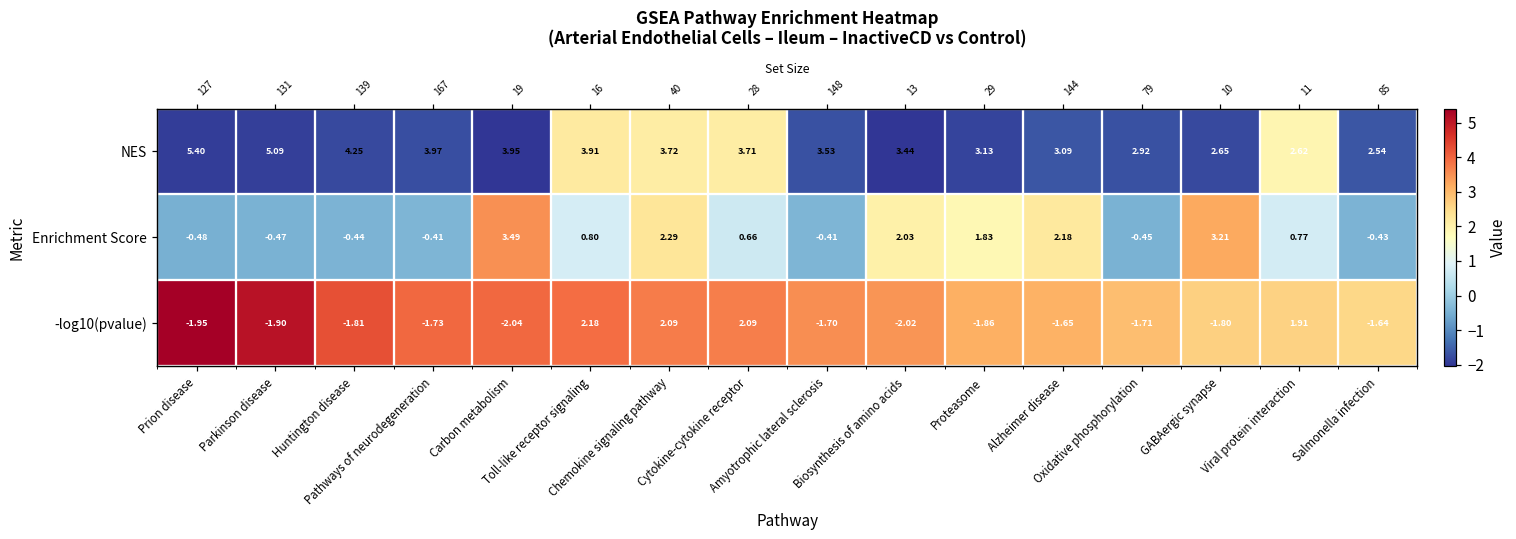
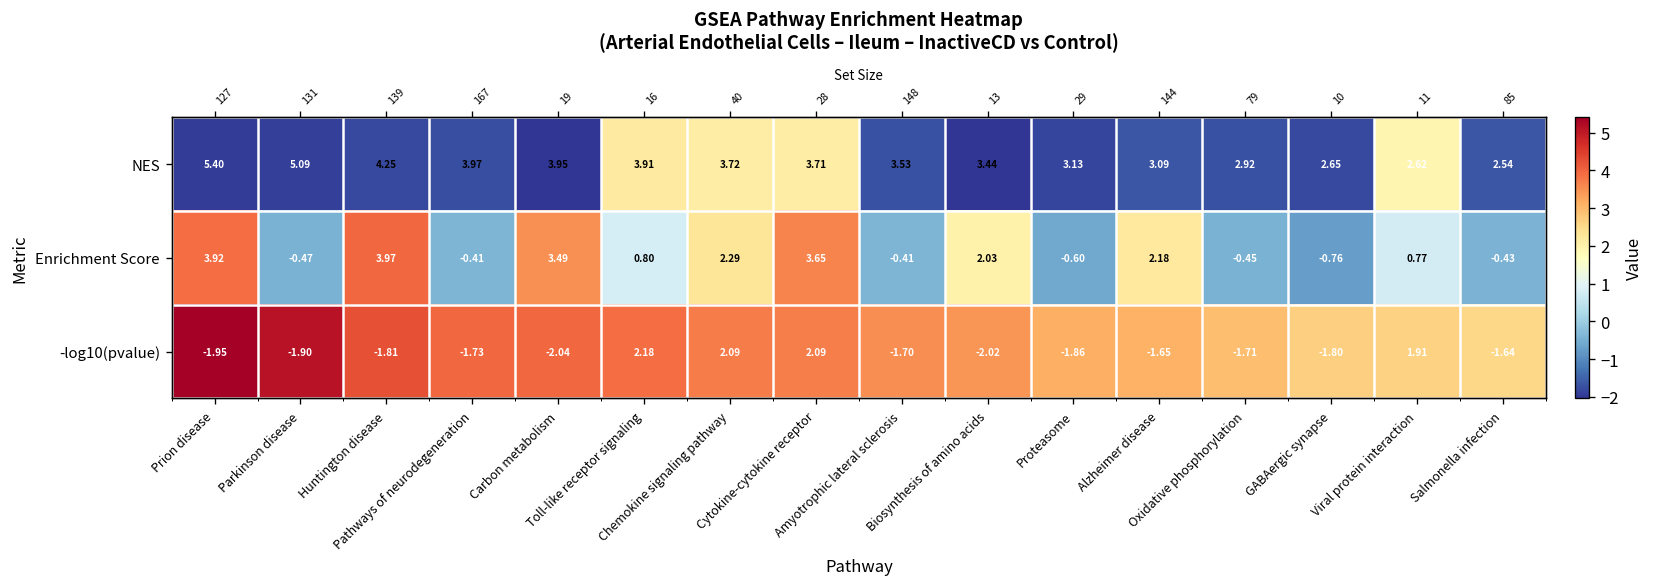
  {
    "NES": {
      "Prion disease": 5.40,
      "Parkinson disease": 5.09,
      "Huntington disease": 4.25,
      "Pathways of neurodegeneration": 3.97,
      "Carbon metabolism": 3.95,
      "Toll-like receptor signaling": 3.91,
      "Chemokine signaling pathway": 3.72,
      "Cytokine-cytokine receptor": 3.71,
      "Amyotrophic lateral sclerosis": 3.53,
      "Biosynthesis of amino acids": 3.44,
      "Proteasome": 3.13,
      "Alzheimer disease": 3.09,
      "Oxidative phosphorylation": 2.92,
      "GABAergic synapse": 2.65,
      "Viral protein interaction": 2.62,
      "Salmonella infection": 2.54
    },
    "Enrichment Score": {
-     "Prion disease": -0.48,
+     "Prion disease": 3.92,
      "Parkinson disease": -0.47,
-     "Huntington disease": -0.44,
+     "Huntington disease": 3.97,
      "Pathways of neurodegeneration": -0.41,
      "Carbon metabolism": 3.49,
      "Toll-like receptor signaling": 0.80,
      "Chemokine signaling pathway": 2.29,
-     "Cytokine-cytokine receptor": 0.66,
+     "Cytokine-cytokine receptor": 3.65,
      "Amyotrophic lateral sclerosis": -0.41,
      "Biosynthesis of amino acids": 2.03,
-     "Proteasome": 1.83,
+     "Proteasome": -0.60,
      "Alzheimer disease": 2.18,
      "Oxidative phosphorylation": -0.45,
-     "GABAergic synapse": 3.21,
+     "GABAergic synapse": -0.76,
      "Viral protein interaction": 0.77,
      "Salmonella infection": -0.43
    },
    "-log10(pvalue)": {
      "Prion disease": -1.95,
      "Parkinson disease": -1.90,
      "Huntington disease": -1.81,
      "Pathways of neurodegeneration": -1.73,
      "Carbon metabolism": -2.04,
      "Toll-like receptor signaling": 2.18,
      "Chemokine signaling pathway": 2.09,
      "Cytokine-cytokine receptor": 2.09,
      "Amyotrophic lateral sclerosis": -1.70,
      "Biosynthesis of amino acids": -2.02,
      "Proteasome": -1.86,
      "Alzheimer disease": -1.65,
      "Oxidative phosphorylation": -1.71,
      "GABAergic synapse": -1.80,
      "Viral protein interaction": 1.91,
      "Salmonella infection": -1.64
    }
  }
